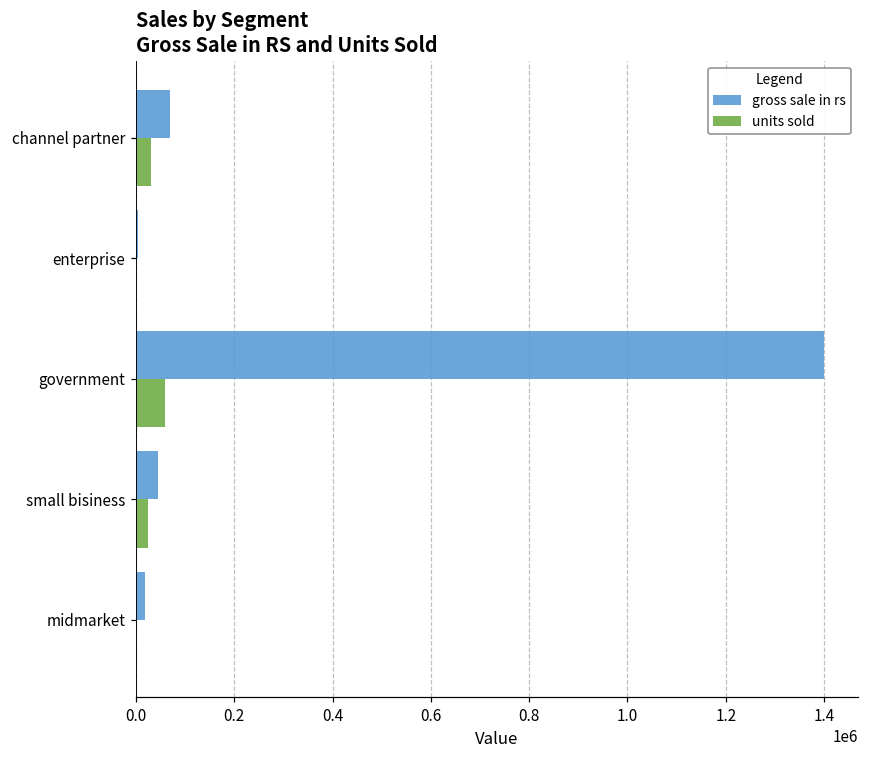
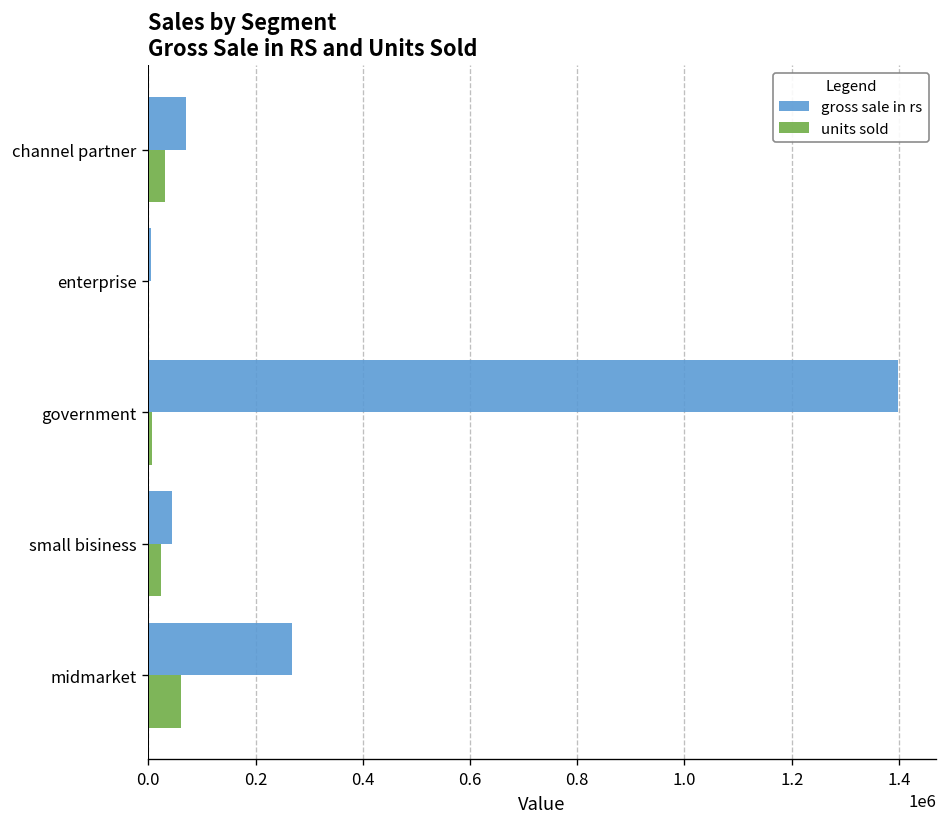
  {
    "gross sale in rs": {
      "channel partner": 70000,
      "government": 1400000,
      "small bisiness": 40000,
-     "midmarket": 20000
+     "midmarket": 270000
    },
    "units sold": {
      "channel partner": 30000,
-     "government": 60000,
+     "government": 10000,
      "small bisiness": 20000,
-     "midmarket": 0
+     "midmarket": 60000
    }
  }
